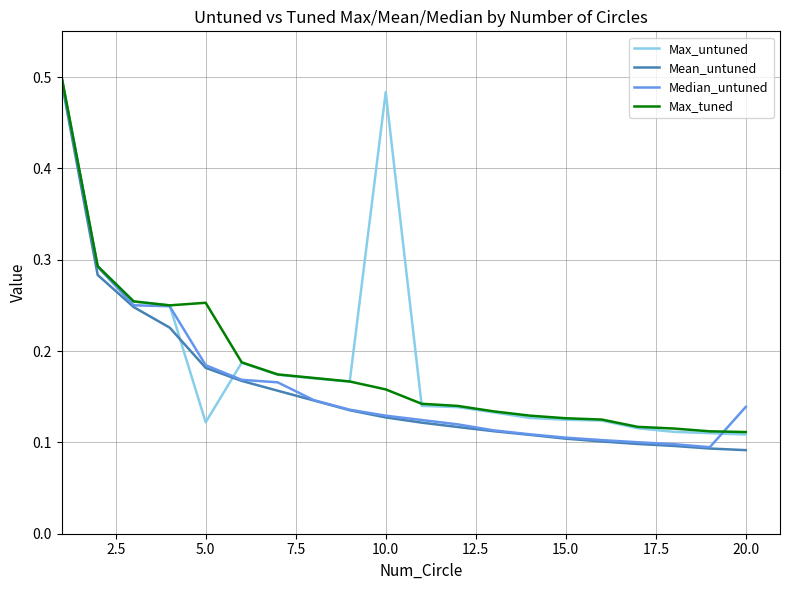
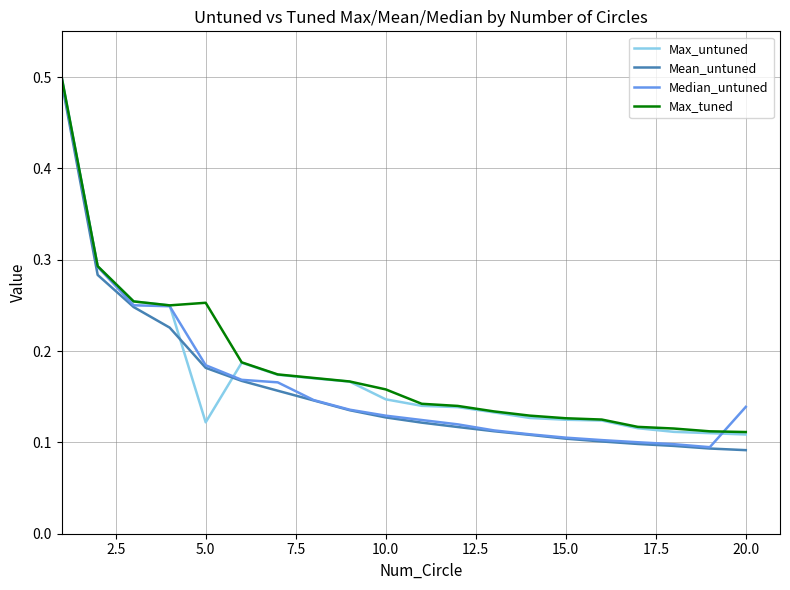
  {
    "Max_untuned": {
      "5.0": 0.12,
-     "10.0": 0.48
+     "10.0": 0.15
    },
    "Mean_untuned": {
      "5.0": 0.18,
      "20.0": 0.09
    },
    "Median_untuned": {
      "5.0": 0.18,
      "20.0": 0.14
    },
    "Max_tuned": {
      "5.0": 0.25,
      "10.0": 0.16
    }
  }
